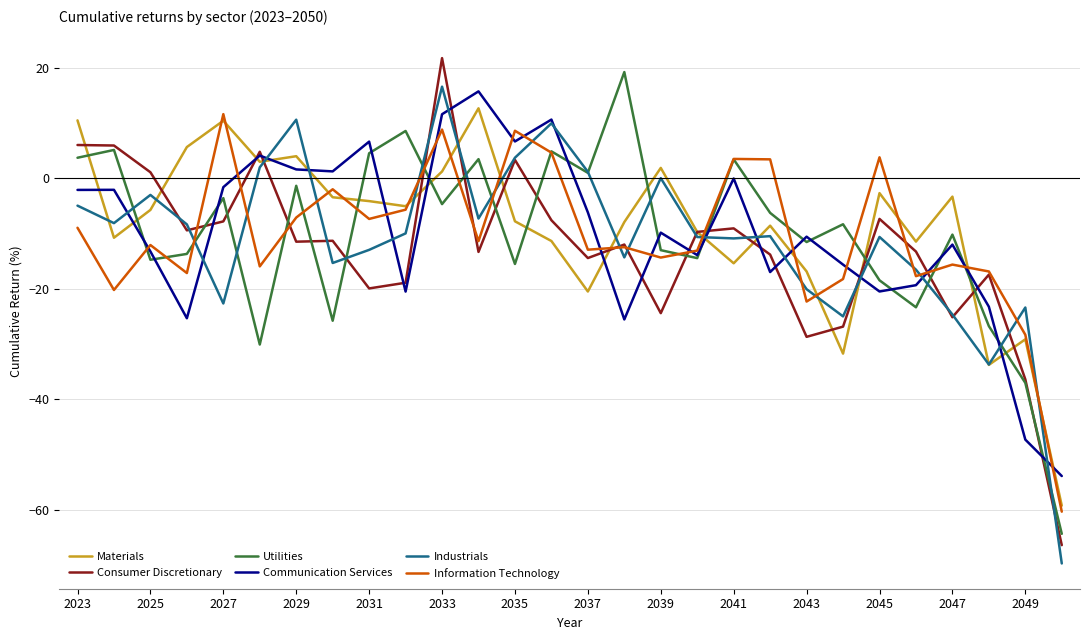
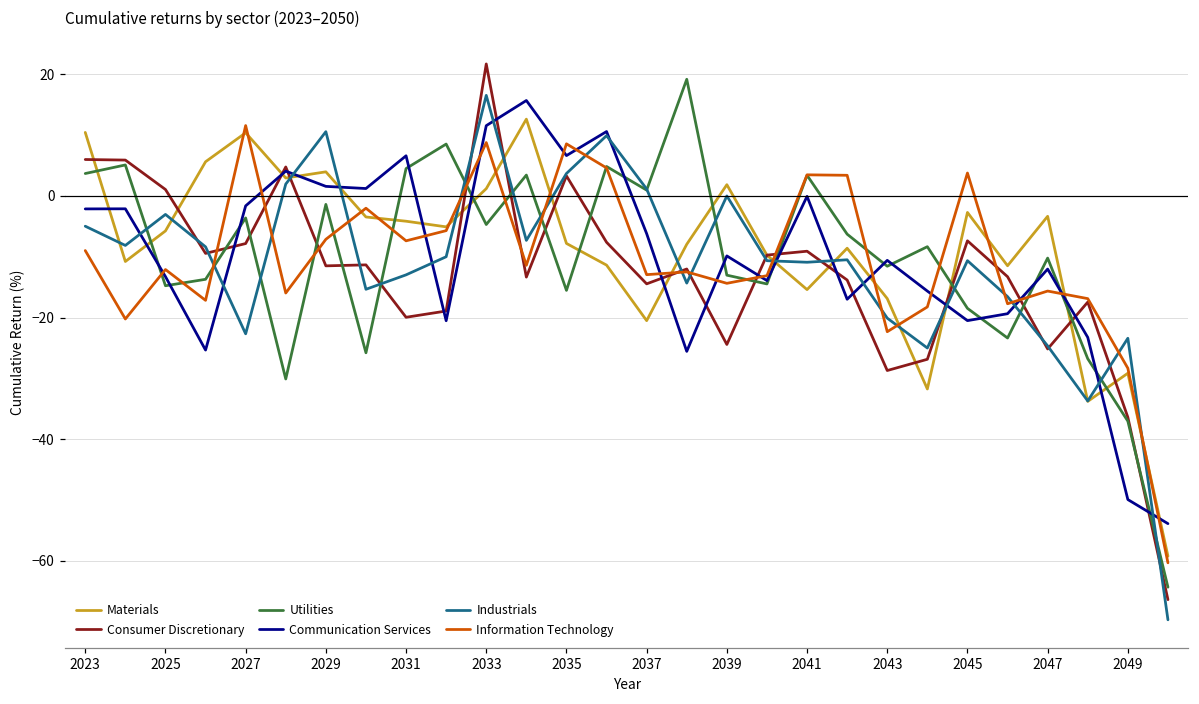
  {
    "Materials": {
      "2023": 10,
      "2025": -6,
      "2027": 10,
      "2029": 4,
      "2031": -4,
      "2033": 1,
      "2035": -8,
      "2037": -21,
      "2039": 2,
      "2041": -15,
      "2043": -17,
      "2045": -3,
      "2047": -3,
      "2049": -29
    },
    "Consumer Discretionary": {
      "2023": 6,
      "2025": 1,
      "2027": -8,
      "2029": -11,
      "2031": -20,
      "2033": 22,
      "2037": -14,
      "2039": -24,
      "2041": -9,
      "2043": -29,
      "2045": -7,
      "2047": -25,
      "2049": -36
    },
    "Utilities": {
      "2023": 4,
      "2025": -15,
      "2027": -4,
      "2029": -1,
      "2031": 5,
      "2033": -5,
      "2035": -16,
      "2039": -13,
      "2043": -12,
      "2045": -18,
      "2047": -10,
      "2049": -37
    },
    "Communication Services": {
      "2023": -2,
      "2025": -13,
      "2027": -2,
      "2029": 2,
      "2031": 7,
      "2033": 12,
      "2035": 7,
      "2037": -6,
      "2039": -10,
      "2041": 0,
      "2043": -11,
      "2045": -21,
      "2047": -12,
-     "2049": -47
+     "2049": -50
    },
    "Industrials": {
      "2023": -5,
      "2025": -3,
      "2027": -23,
      "2029": 11,
      "2031": -13,
      "2033": 17,
      "2039": 0,
      "2041": -11,
      "2043": -20,
      "2045": -11,
      "2047": -25,
      "2049": -23
    },
    "Information Technology": {
      "2023": -9,
      "2025": -12,
      "2027": 12,
      "2029": -7,
      "2031": -7,
      "2033": 9,
      "2035": 9,
      "2037": -13,
      "2039": -14,
      "2043": -22,
      "2045": 4,
      "2047": -16,
      "2049": -28
    }
  }
